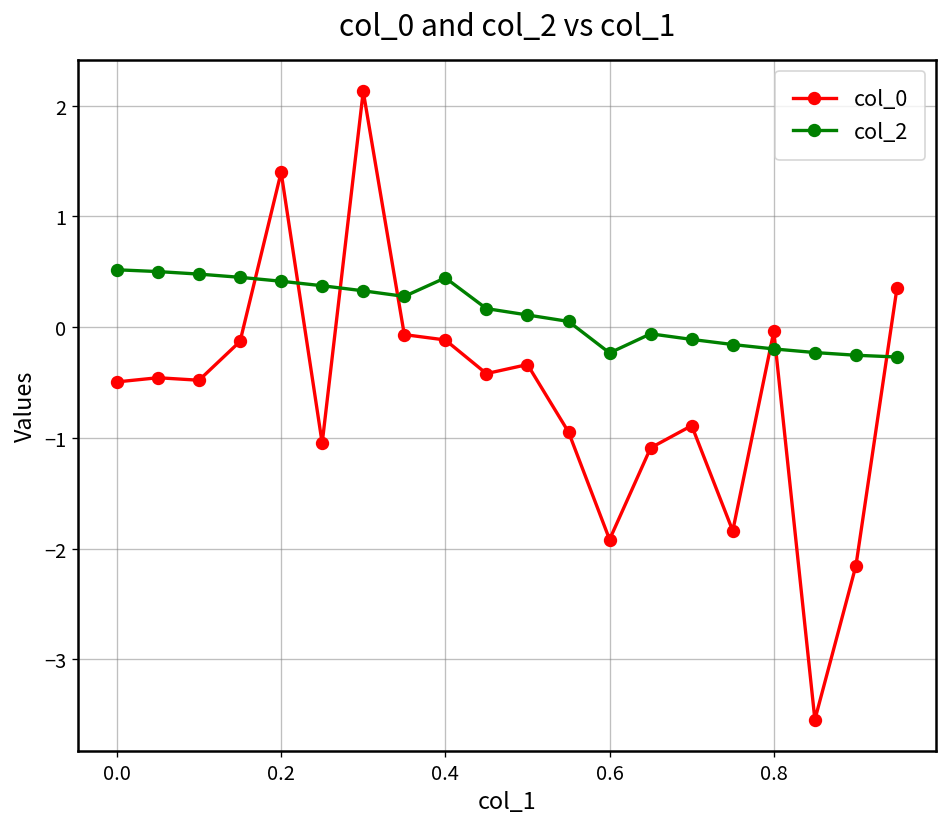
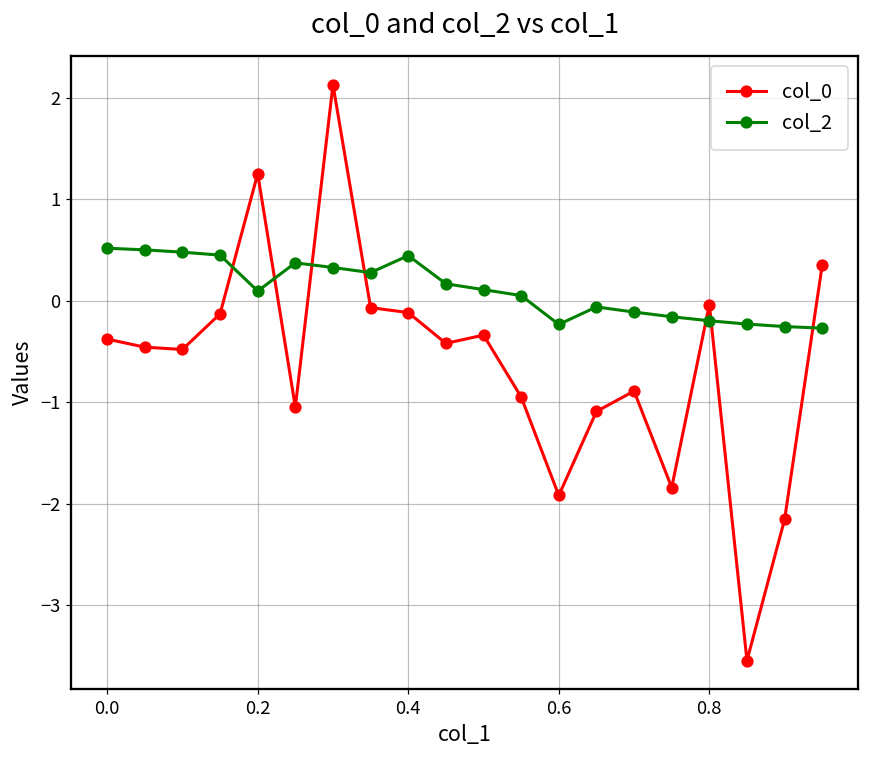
  {
    "col_0": {
-     "0.0": -0.5,
-     "0.2": 1.4,
+     "0.0": -0.4,
+     "0.2": 1.3,
      "0.4": -0.1,
      "0.6": -1.9,
      "0.8": 0.0
    },
    "col_2": {
      "0.0": 0.5,
-     "0.2": 0.4,
+     "0.2": 0.1,
      "0.4": 0.4,
      "0.6": -0.2,
      "0.8": -0.2
    }
  }
